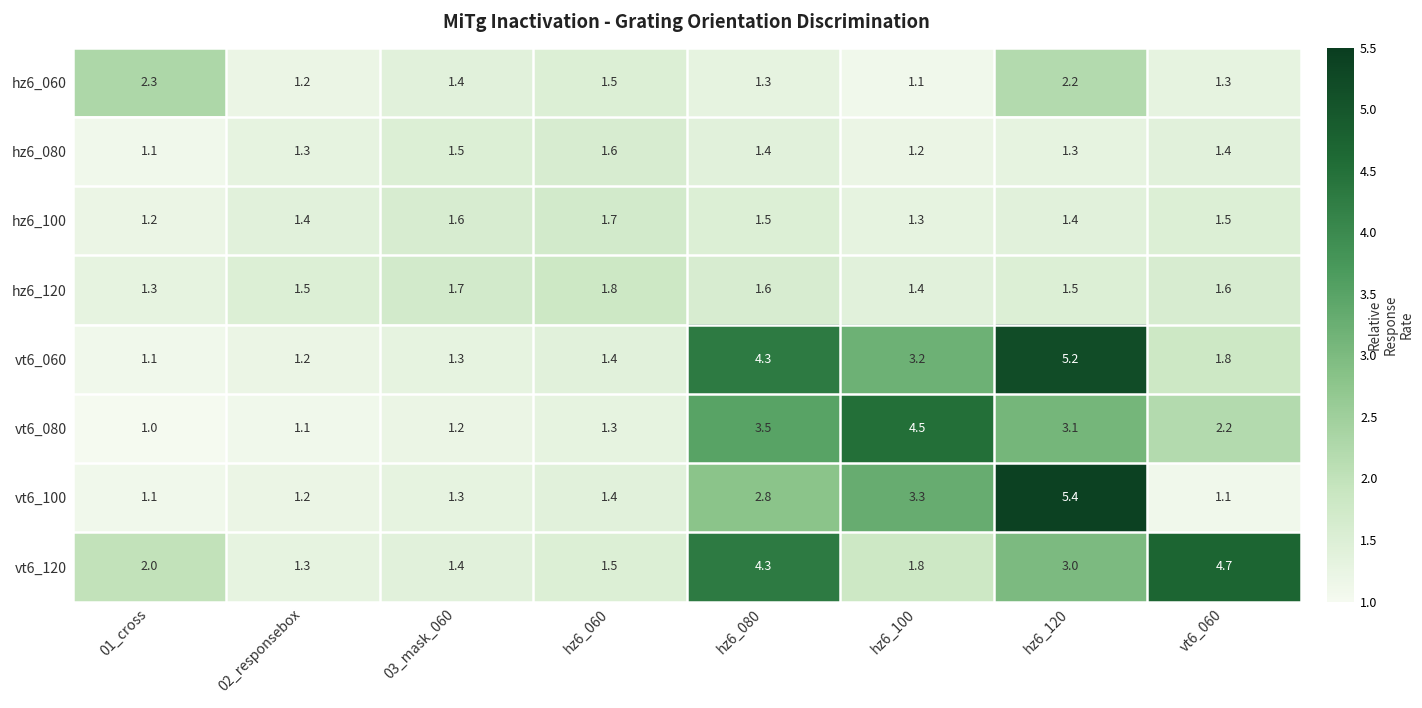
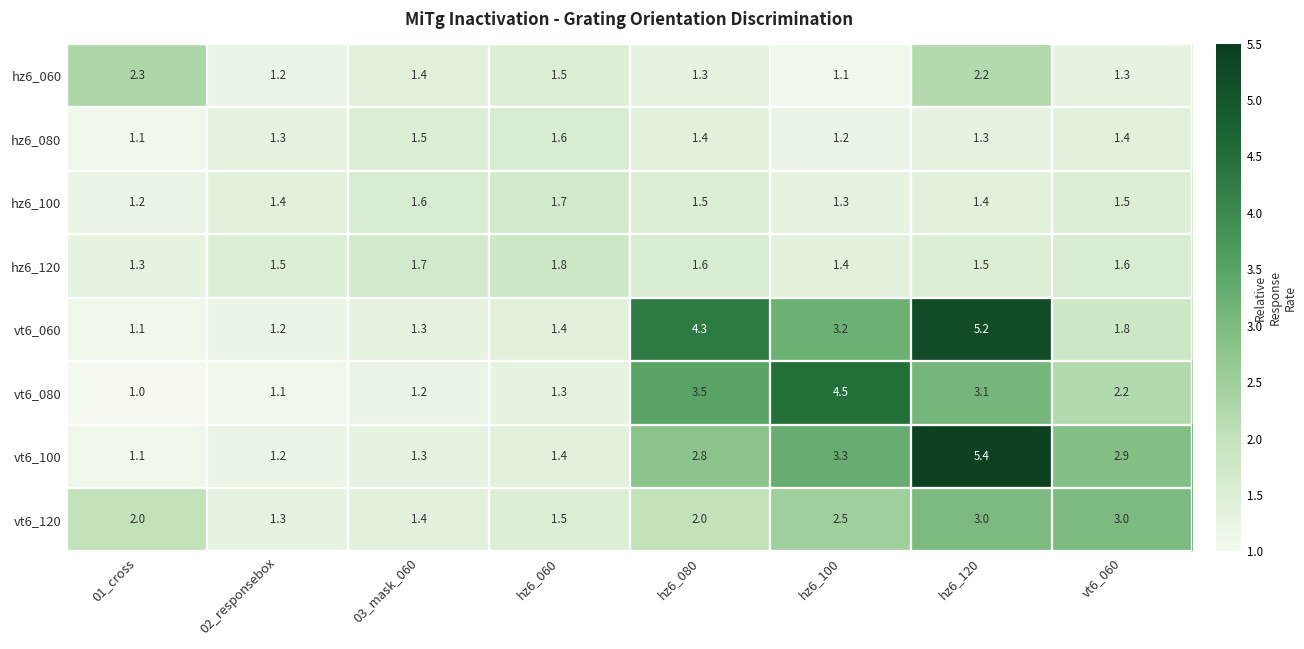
  {
    "hz6_060": {
      "01_cross": 2.3,
      "02_responsebox": 1.2,
      "03_mask_060": 1.4,
      "hz6_060": 1.5,
      "hz6_080": 1.3,
      "hz6_100": 1.1,
      "hz6_120": 2.2,
      "vt6_060": 1.3
    },
    "hz6_080": {
      "01_cross": 1.1,
      "02_responsebox": 1.3,
      "03_mask_060": 1.5,
      "hz6_060": 1.6,
      "hz6_080": 1.4,
      "hz6_100": 1.2,
      "hz6_120": 1.3,
      "vt6_060": 1.4
    },
    "hz6_100": {
      "01_cross": 1.2,
      "02_responsebox": 1.4,
      "03_mask_060": 1.6,
      "hz6_060": 1.7,
      "hz6_080": 1.5,
      "hz6_100": 1.3,
      "hz6_120": 1.4,
      "vt6_060": 1.5
    },
    "hz6_120": {
      "01_cross": 1.3,
      "02_responsebox": 1.5,
      "03_mask_060": 1.7,
      "hz6_060": 1.8,
      "hz6_080": 1.6,
      "hz6_100": 1.4,
      "hz6_120": 1.5,
      "vt6_060": 1.6
    },
    "vt6_060": {
      "01_cross": 1.1,
      "02_responsebox": 1.2,
      "03_mask_060": 1.3,
      "hz6_060": 1.4,
      "hz6_080": 4.3,
      "hz6_100": 3.2,
      "hz6_120": 5.2,
      "vt6_060": 1.8
    },
    "vt6_080": {
      "01_cross": 1.0,
      "02_responsebox": 1.1,
      "03_mask_060": 1.2,
      "hz6_060": 1.3,
      "hz6_080": 3.5,
      "hz6_100": 4.5,
      "hz6_120": 3.1,
      "vt6_060": 2.2
    },
    "vt6_100": {
      "01_cross": 1.1,
      "02_responsebox": 1.2,
      "03_mask_060": 1.3,
      "hz6_060": 1.4,
      "hz6_080": 2.8,
      "hz6_100": 3.3,
      "hz6_120": 5.4,
-     "vt6_060": 1.1
+     "vt6_060": 2.9
    },
    "vt6_120": {
      "01_cross": 2.0,
      "02_responsebox": 1.3,
      "03_mask_060": 1.4,
      "hz6_060": 1.5,
-     "hz6_080": 4.3,
-     "hz6_100": 1.8,
+     "hz6_080": 2.0,
+     "hz6_100": 2.5,
      "hz6_120": 3.0,
-     "vt6_060": 4.7
+     "vt6_060": 3.0
    }
  }
